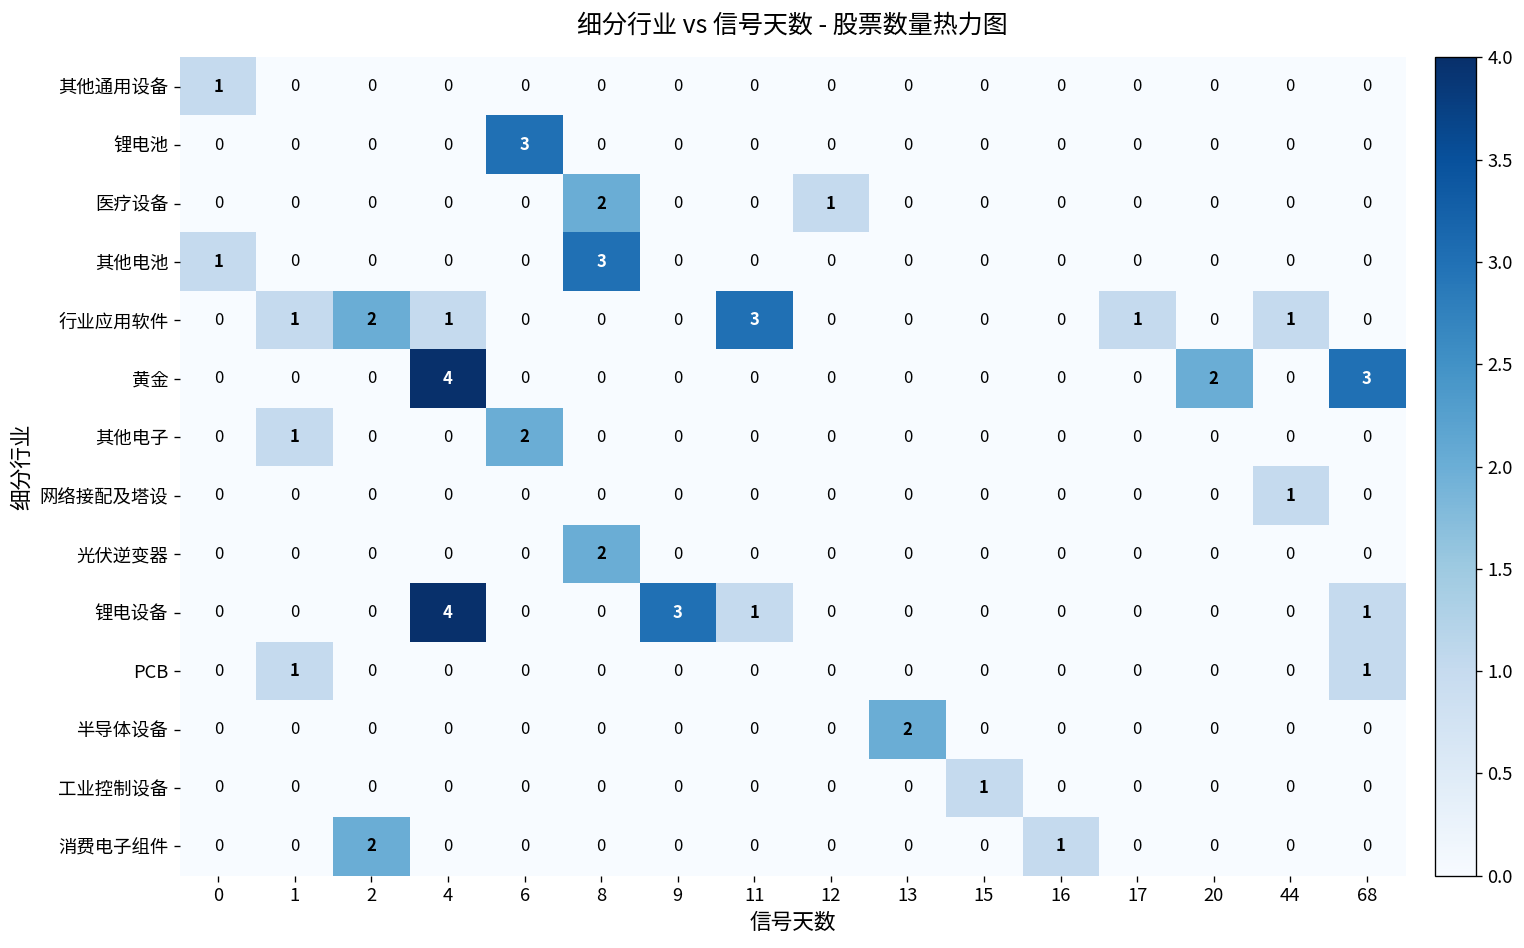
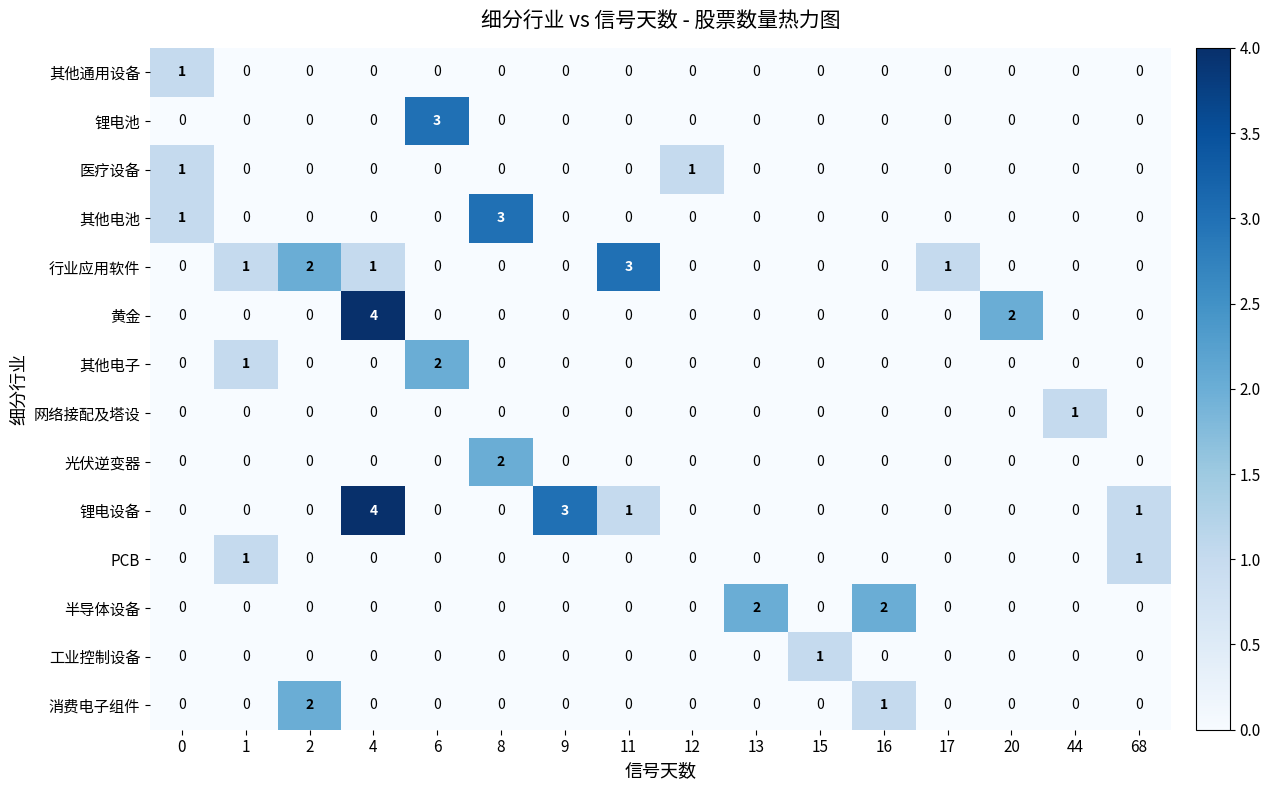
  {
    "医疗设备": {
-     "0": 0,
+     "0": 1,
      "1": 0,
      "2": 0,
      "4": 0,
      "6": 0,
-     "8": 2,
+     "8": 0,
      "9": 0,
      "11": 0,
      "12": 1,
      "13": 0,
      "15": 0,
      "16": 0,
      "17": 0,
      "20": 0,
      "44": 0,
      "68": 0
    },
    "行业应用软件": {
      "0": 0,
      "1": 1,
      "2": 2,
      "4": 1,
      "6": 0,
      "8": 0,
      "9": 0,
      "11": 3,
      "12": 0,
      "13": 0,
      "15": 0,
      "16": 0,
      "17": 1,
      "20": 0,
-     "44": 1,
+     "44": 0,
      "68": 0
    },
    "黄金": {
      "0": 0,
      "1": 0,
      "2": 0,
      "4": 4,
      "6": 0,
      "8": 0,
      "9": 0,
      "11": 0,
      "12": 0,
      "13": 0,
      "15": 0,
      "16": 0,
      "17": 0,
      "20": 2,
      "44": 0,
-     "68": 3
+     "68": 0
    },
    "半导体设备": {
      "0": 0,
      "1": 0,
      "2": 0,
      "4": 0,
      "6": 0,
      "8": 0,
      "9": 0,
      "11": 0,
      "12": 0,
      "13": 2,
      "15": 0,
-     "16": 0,
+     "16": 2,
      "17": 0,
      "20": 0,
      "44": 0,
      "68": 0
    }
  }
